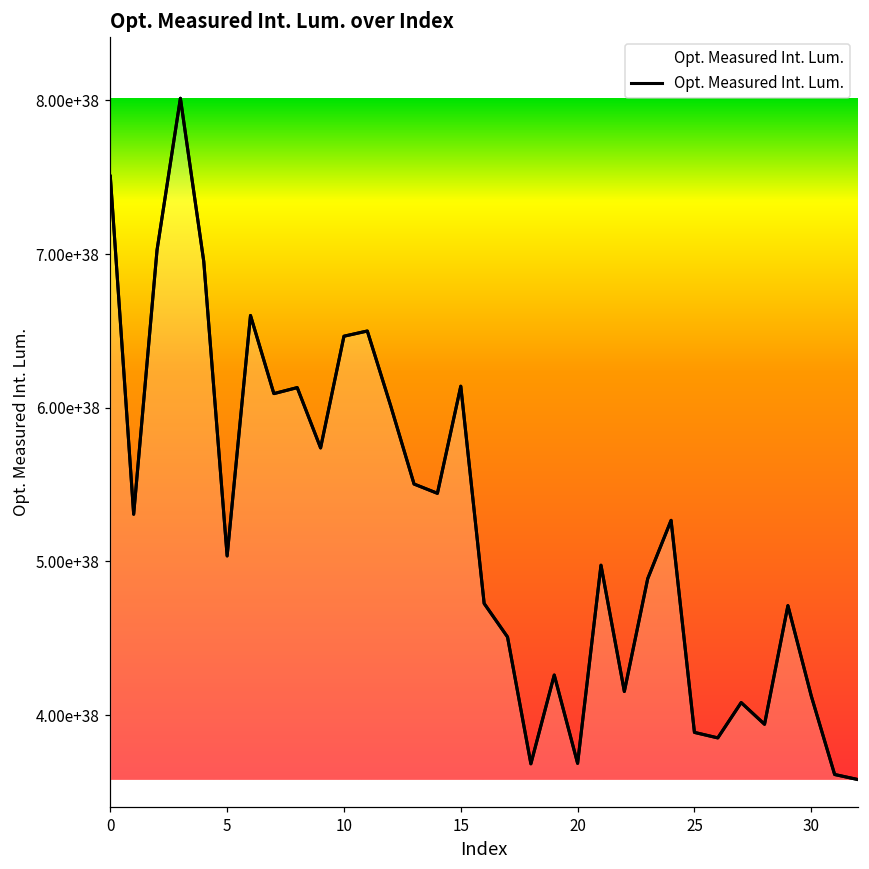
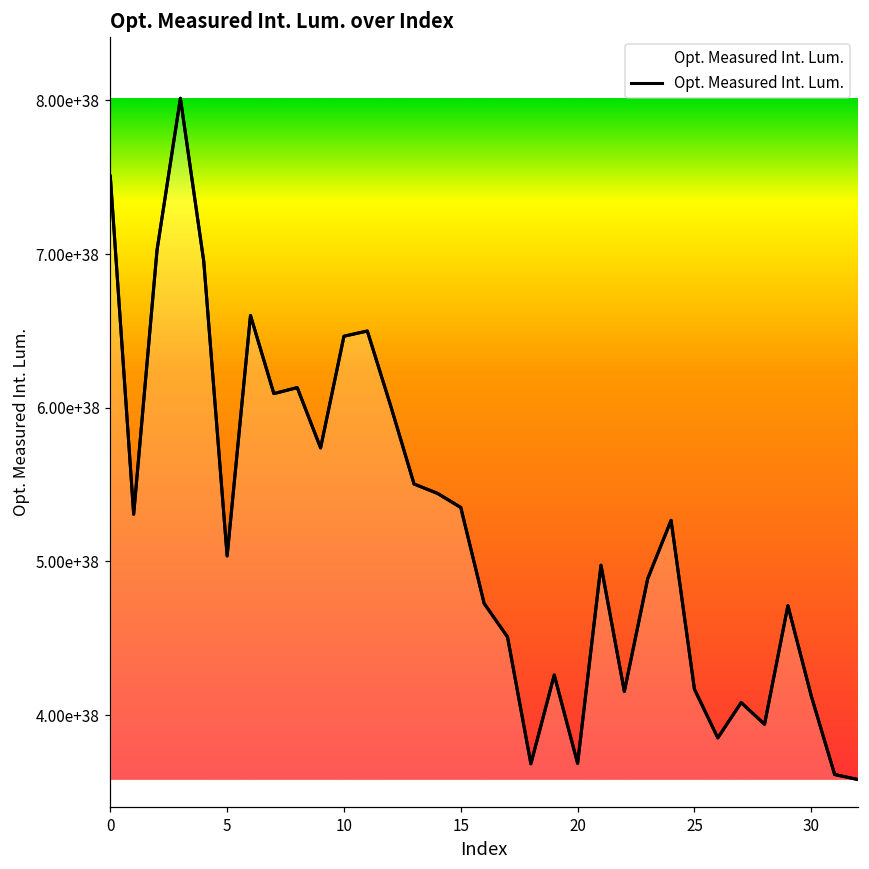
  {
    "0": 751000000000000000000000000000000000000,
    "5": 504000000000000000000000000000000000000,
    "10": 647000000000000000000000000000000000000,
-   "15": 614000000000000000000000000000000000000,
+   "15": 535000000000000000000000000000000000000,
    "20": 369000000000000000000000000000000000000,
-   "25": 389000000000000000000000000000000000000,
+   "25": 417000000000000000000000000000000000000,
    "30": 412000000000000000000000000000000000000
  }
